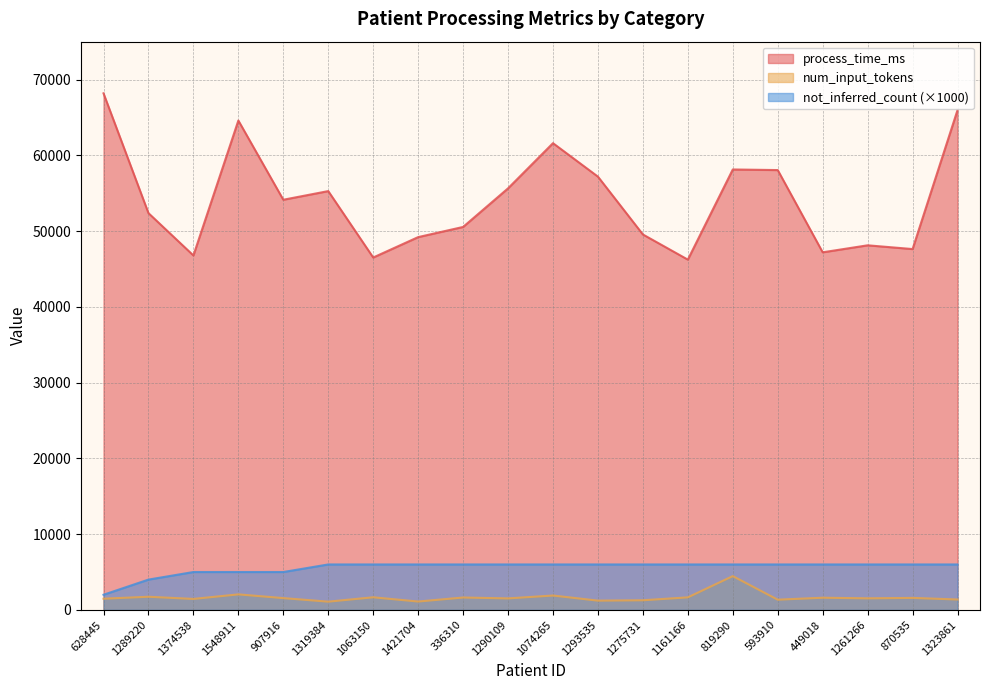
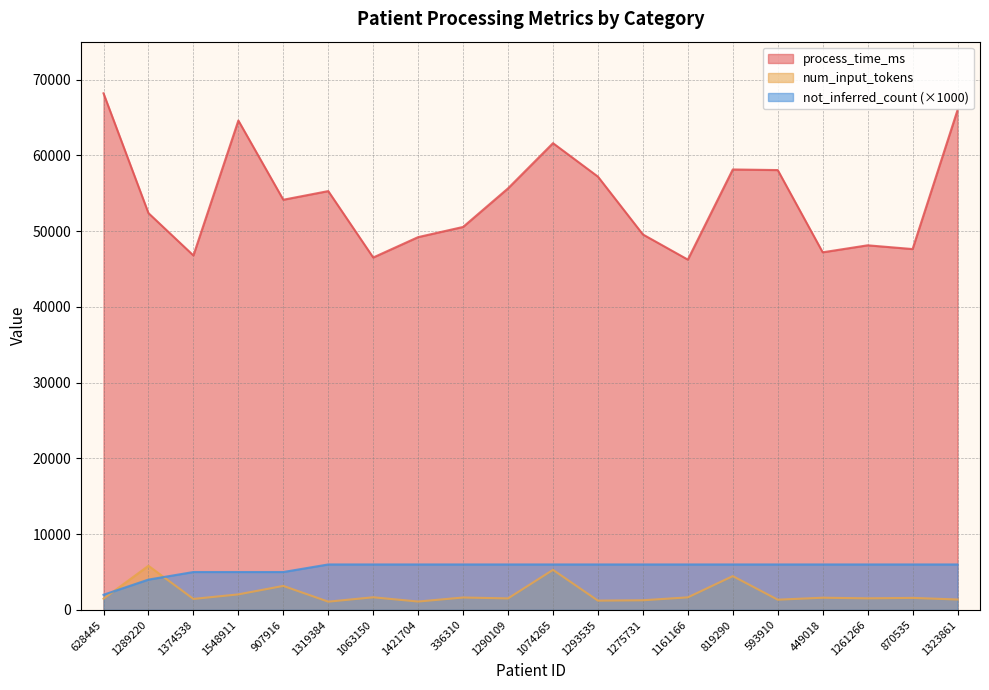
  {
    "process_time_ms": {
      "628445": 68000,
      "1289220": 52000,
      "1374538": 47000,
      "1548911": 65000,
      "907916": 54000,
      "1319384": 55000,
      "1063150": 47000,
      "1421704": 49000,
      "336310": 51000,
      "1290109": 56000,
      "1074265": 62000,
      "1293535": 57000,
      "1275731": 50000,
      "1161166": 46000,
      "819290": 58000,
      "593910": 58000,
      "449018": 47000,
      "1261266": 48000,
      "870535": 48000,
      "1323861": 66000
    },
    "num_input_tokens": {
      "628445": 1000,
-     "1289220": 2000,
+     "1289220": 6000,
      "1374538": 1000,
      "1548911": 2000,
-     "907916": 2000,
+     "907916": 3000,
      "1319384": 1000,
      "1063150": 2000,
      "1421704": 1000,
      "336310": 2000,
      "1290109": 2000,
-     "1074265": 2000,
+     "1074265": 5000,
      "1293535": 1000,
      "1275731": 1000,
      "1161166": 2000,
      "819290": 4000,
      "593910": 1000,
      "449018": 2000,
      "1261266": 2000,
      "870535": 2000,
      "1323861": 1000
    },
    "not_inferred_count (×1000)": {
      "628445": 2000,
      "1289220": 4000,
      "1374538": 5000,
      "1548911": 5000,
      "907916": 5000,
      "1319384": 6000,
      "1063150": 6000,
      "1421704": 6000,
      "336310": 6000,
      "1290109": 6000,
      "1074265": 6000,
      "1293535": 6000,
      "1275731": 6000,
      "1161166": 6000,
      "819290": 6000,
      "593910": 6000,
      "449018": 6000,
      "1261266": 6000,
      "870535": 6000,
      "1323861": 6000
    }
  }
